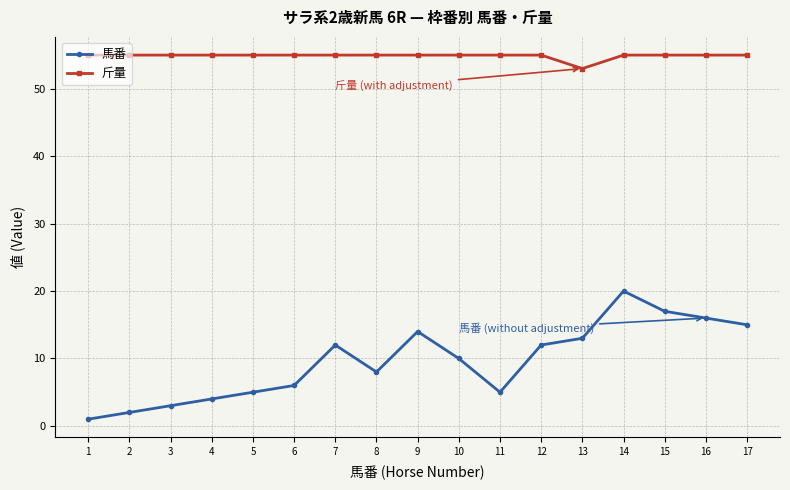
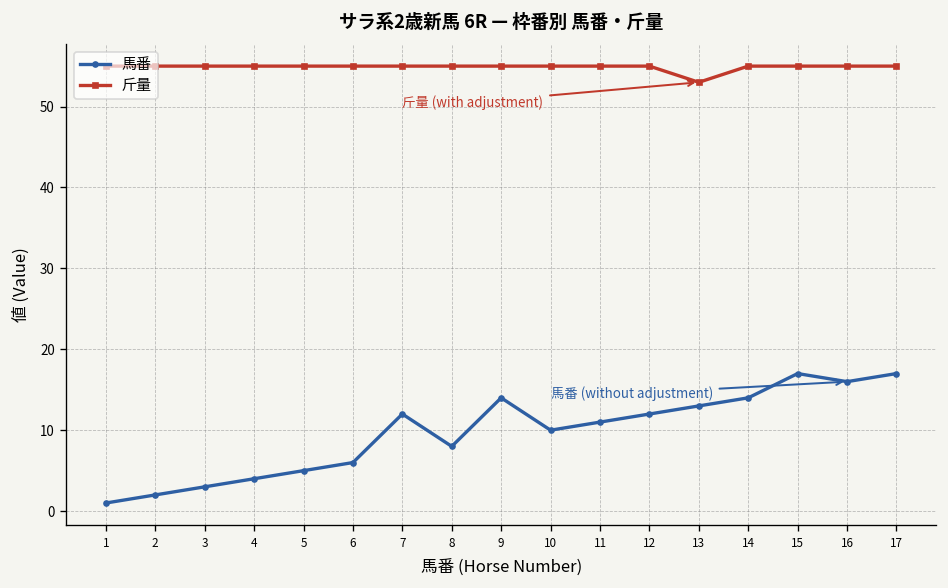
  {
    "馬番": {
      "1": 1,
      "2": 2,
      "3": 3,
      "4": 4,
      "5": 5,
      "6": 6,
      "7": 12,
      "8": 8,
      "9": 14,
      "10": 10,
-     "11": 5,
+     "11": 11,
      "12": 12,
      "13": 13,
-     "14": 20,
+     "14": 14,
      "15": 17,
      "16": 16,
-     "17": 15
+     "17": 17
    },
    "斤量": {
      "3": 55,
      "4": 55,
      "5": 55,
      "6": 55,
      "7": 55,
      "8": 55,
      "9": 55,
      "10": 55,
      "11": 55,
      "12": 55,
      "13": 53,
      "14": 55,
      "15": 55,
      "16": 55,
      "17": 55
    }
  }
